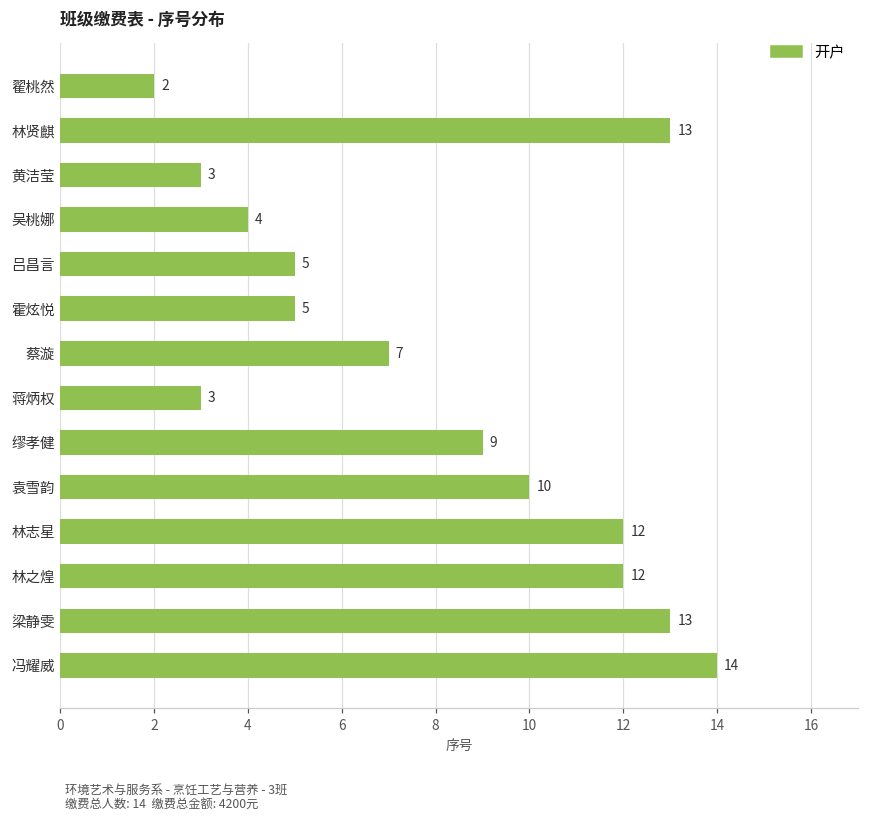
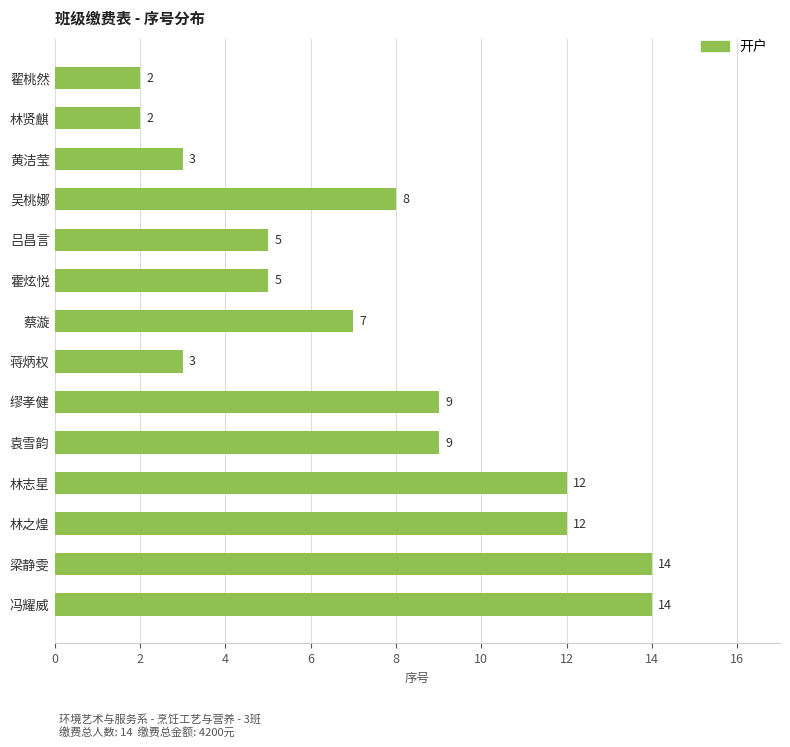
  {
    "翟桃然": 2,
-   "林贤麒": 13,
+   "林贤麒": 2,
    "黄洁莹": 3,
-   "吴桃娜": 4,
+   "吴桃娜": 8,
    "吕昌言": 5,
    "霍炫悦": 5,
    "蔡漩": 7,
    "蒋炳权": 3,
    "缪孝健": 9,
-   "袁雪韵": 10,
+   "袁雪韵": 9,
    "林志星": 12,
    "林之煌": 12,
-   "梁静雯": 13,
+   "梁静雯": 14,
    "冯耀威": 14
  }
